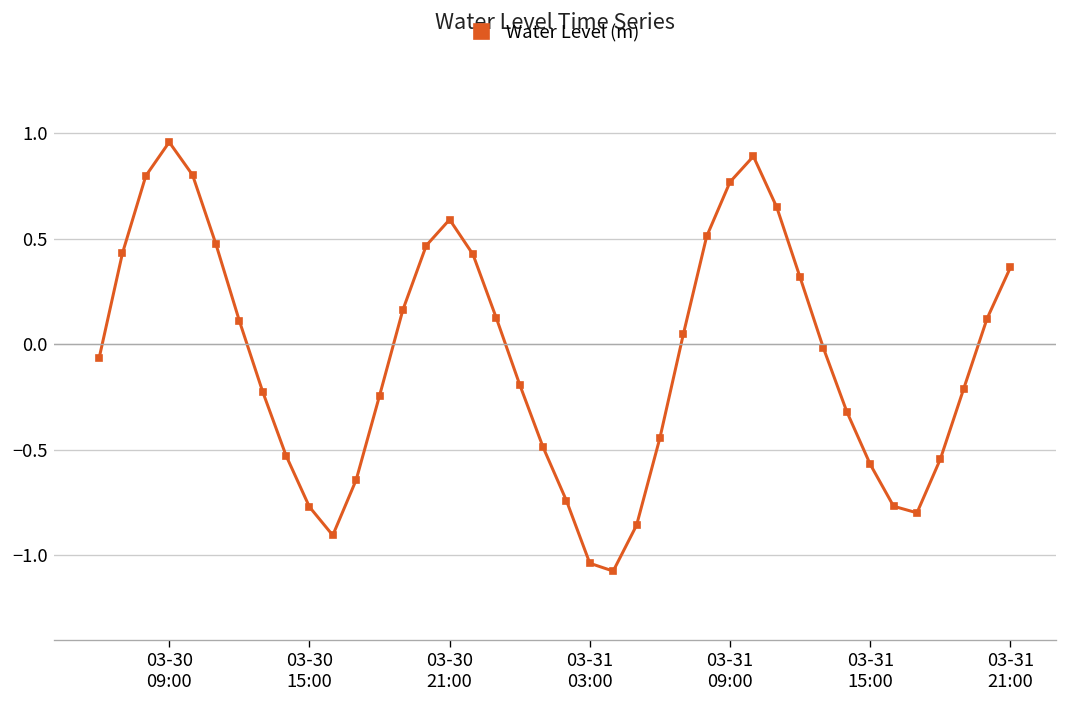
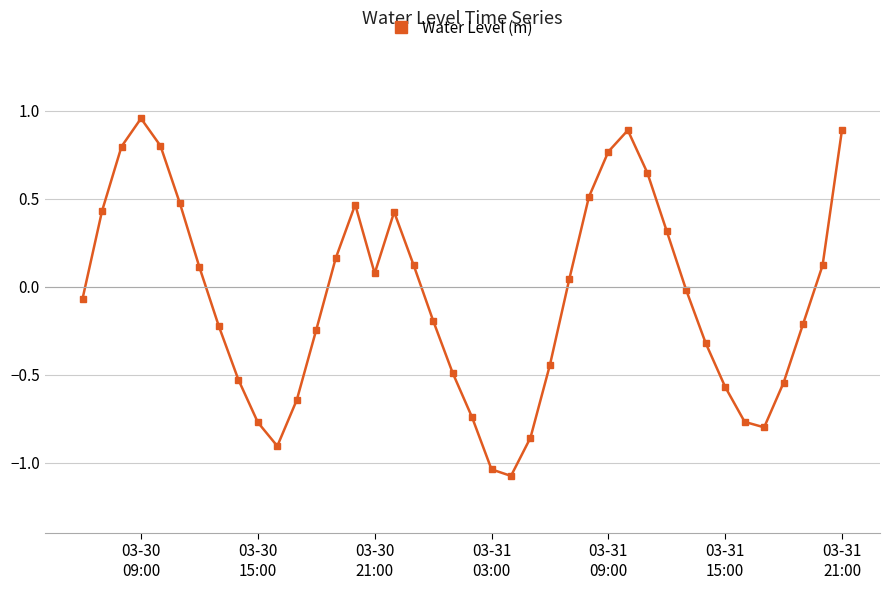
  {
    "03-30 09:00": 0.96,
    "03-30 15:00": -0.77,
-   "03-30 21:00": 0.59,
+   "03-30 21:00": 0.08,
    "03-31 03:00": -1.04,
    "03-31 09:00": 0.77,
    "03-31 15:00": -0.57,
-   "03-31 21:00": 0.36
+   "03-31 21:00": 0.89
  }
